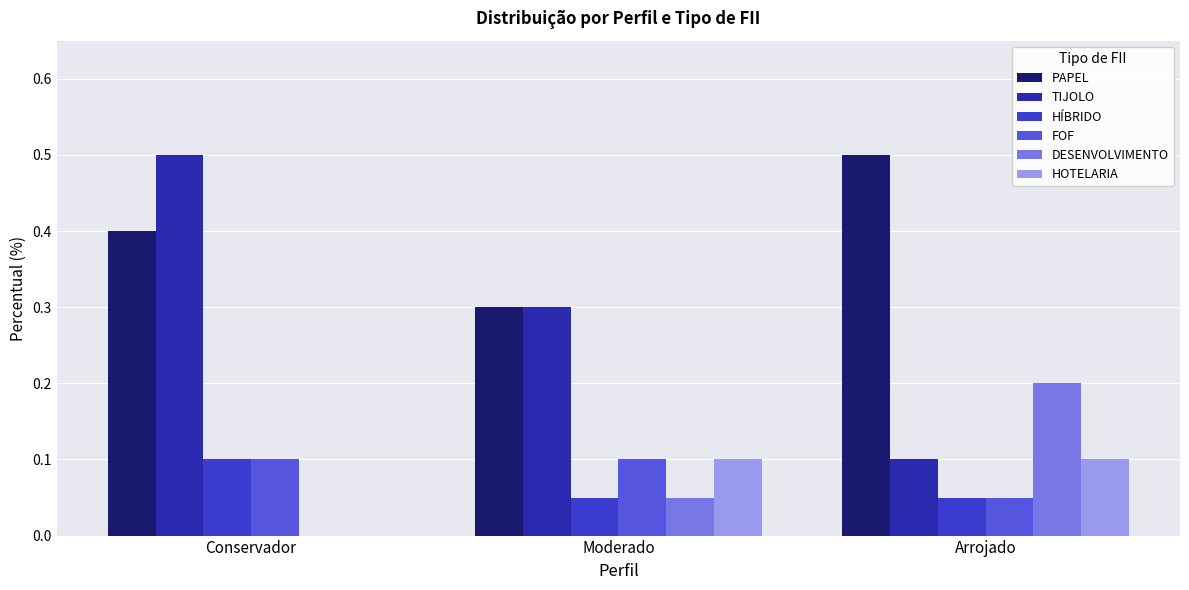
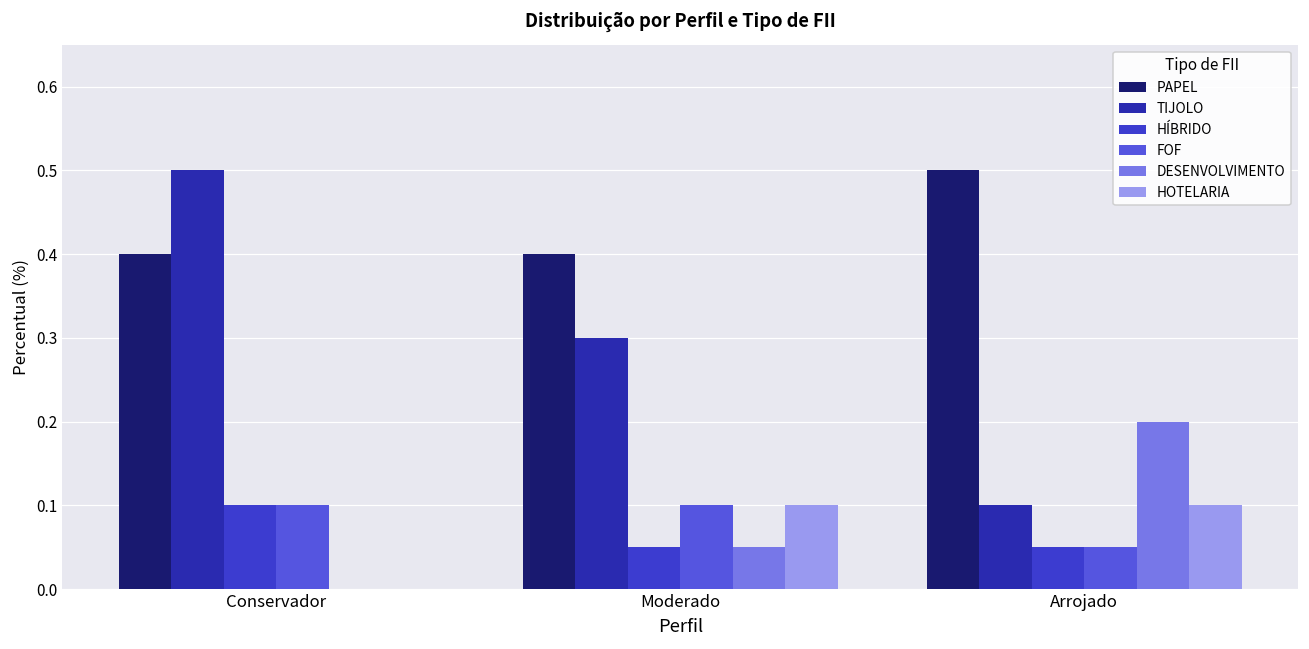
  {
    "PAPEL": {
      "Conservador": 0.4,
-     "Moderado": 0.3,
+     "Moderado": 0.4,
      "Arrojado": 0.5
    }
  }
